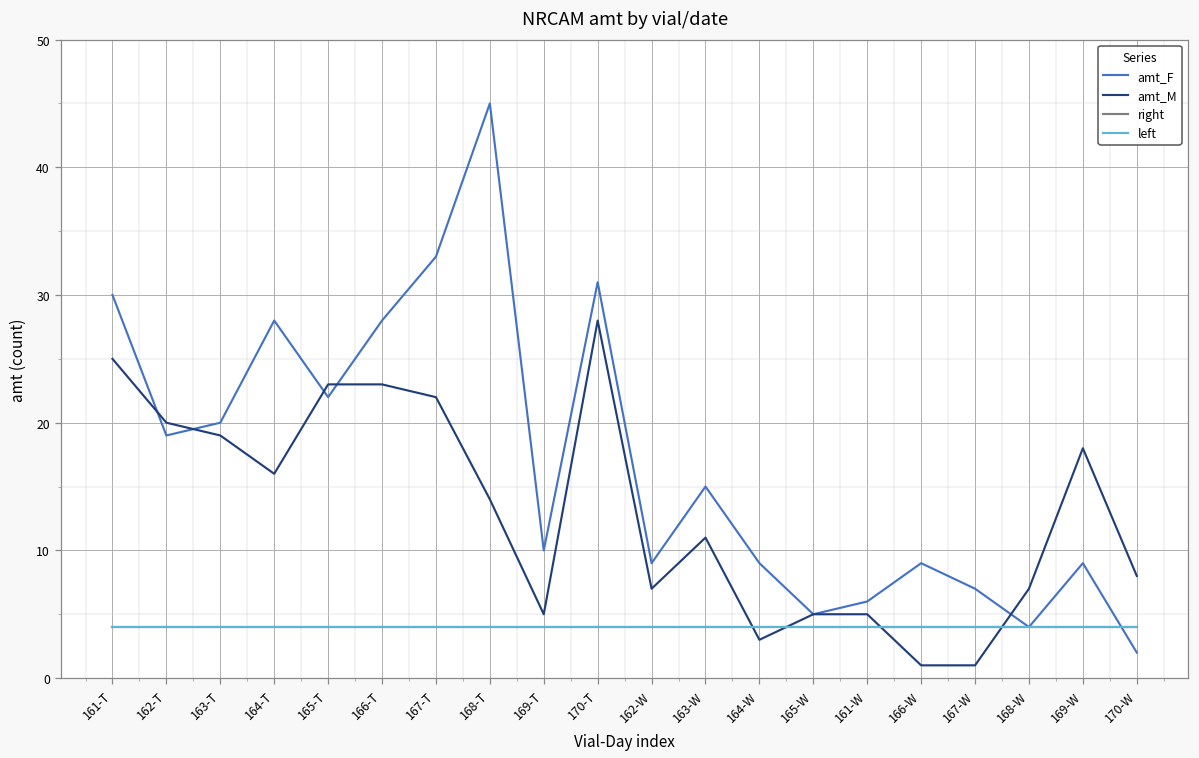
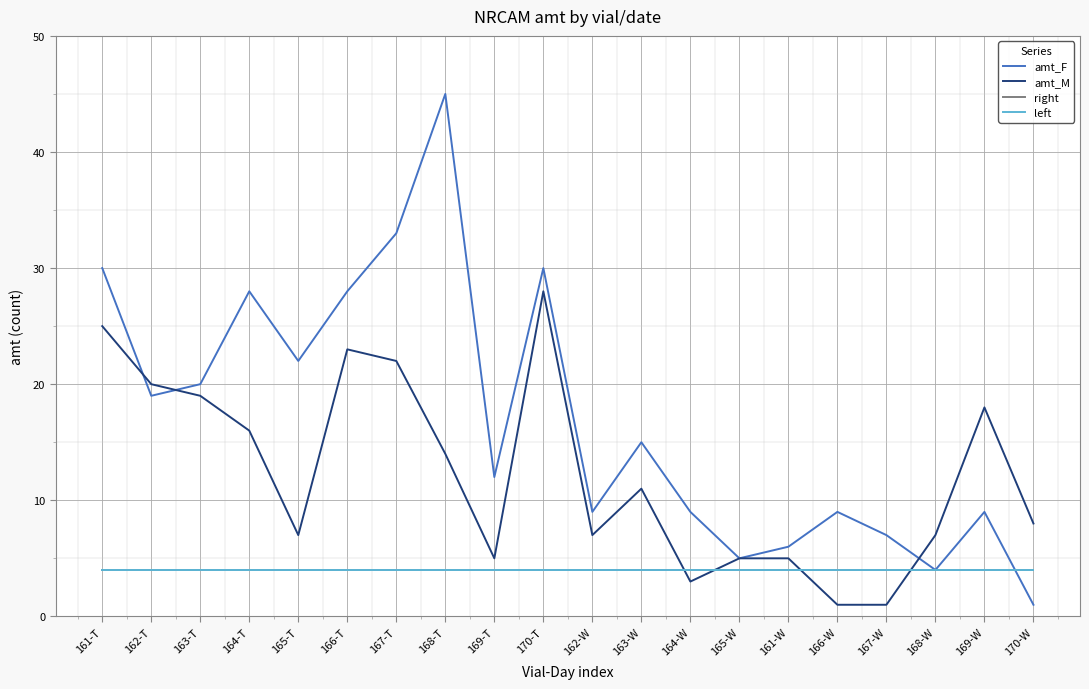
  {
    "amt_F": {
      "161-T": 30,
      "162-T": 19,
      "163-T": 20,
      "164-T": 28,
      "165-T": 22,
      "166-T": 28,
      "167-T": 33,
      "168-T": 45,
-     "169-T": 10,
-     "170-T": 31,
+     "169-T": 12,
+     "170-T": 30,
      "162-W": 9,
      "163-W": 15,
      "164-W": 9,
      "161-W": 6,
      "166-W": 9,
      "167-W": 7,
      "169-W": 9,
-     "170-W": 2
+     "170-W": 1
    },
    "amt_M": {
      "161-T": 25,
      "162-T": 20,
      "163-T": 19,
      "164-T": 16,
-     "165-T": 23,
+     "165-T": 7,
      "166-T": 23,
      "167-T": 22,
      "168-T": 14,
      "169-T": 5,
      "170-T": 28,
      "162-W": 7,
      "163-W": 11,
      "164-W": 3,
      "161-W": 5,
      "166-W": 1,
      "167-W": 1,
      "168-W": 7,
      "169-W": 18,
      "170-W": 8
    },
    "left": {
      "161-T": 4,
      "162-T": 4,
      "163-T": 4,
      "164-T": 4,
      "165-T": 4,
      "166-T": 4,
      "167-T": 4,
      "168-T": 4,
      "169-T": 4,
      "170-T": 4,
      "162-W": 4,
      "163-W": 4,
      "164-W": 4,
      "165-W": 4,
      "161-W": 4,
      "166-W": 4,
      "167-W": 4,
      "169-W": 4,
      "170-W": 4
    }
  }
